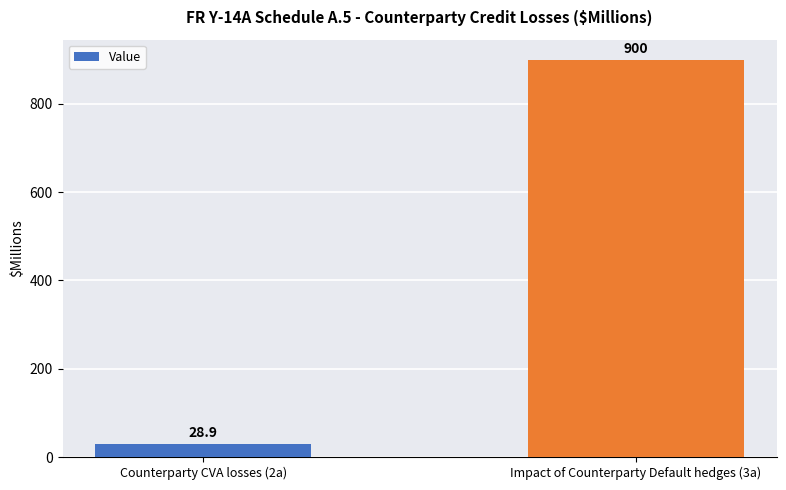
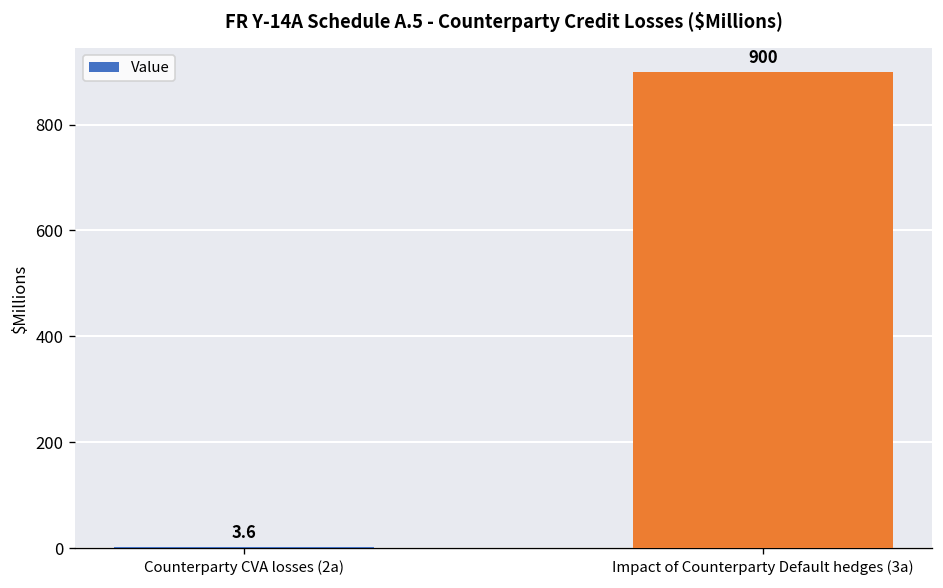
  {
-   "Counterparty CVA losses (2a)": 28.9,
+   "Counterparty CVA losses (2a)": 3.6,
    "Impact of Counterparty Default hedges (3a)": 900
  }
